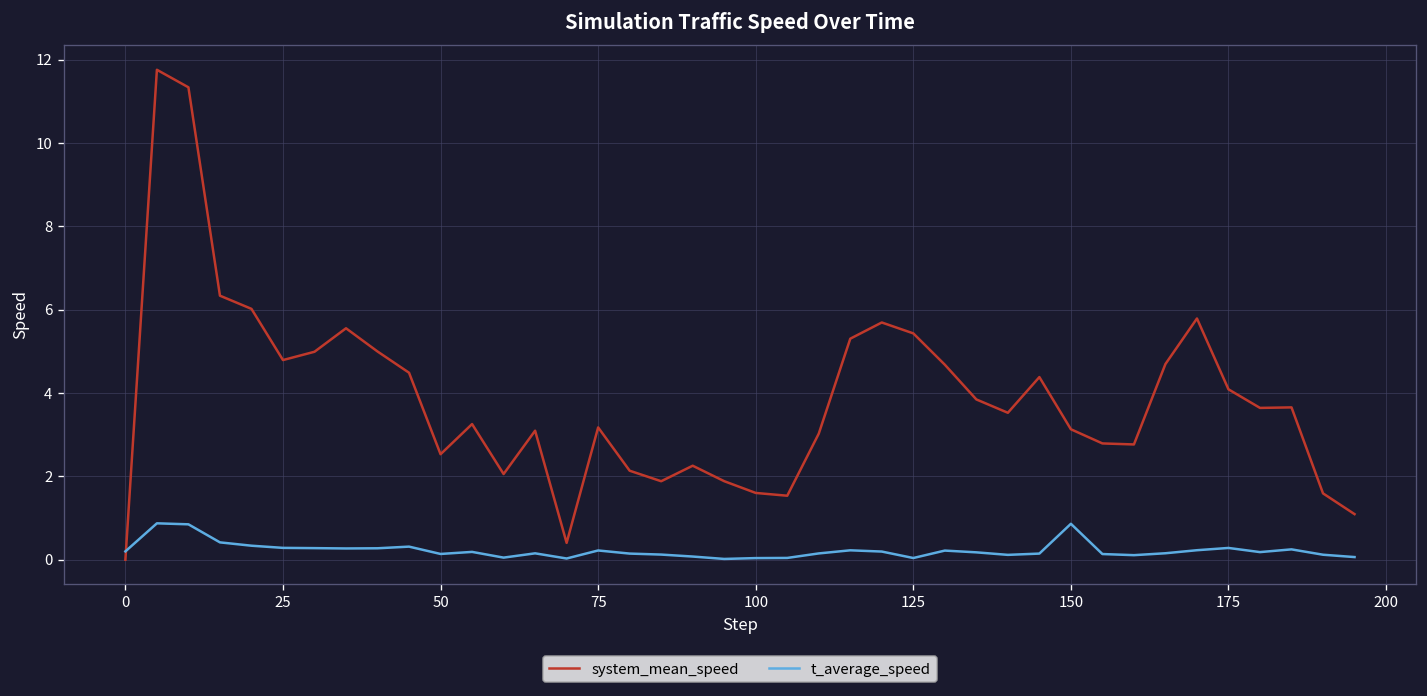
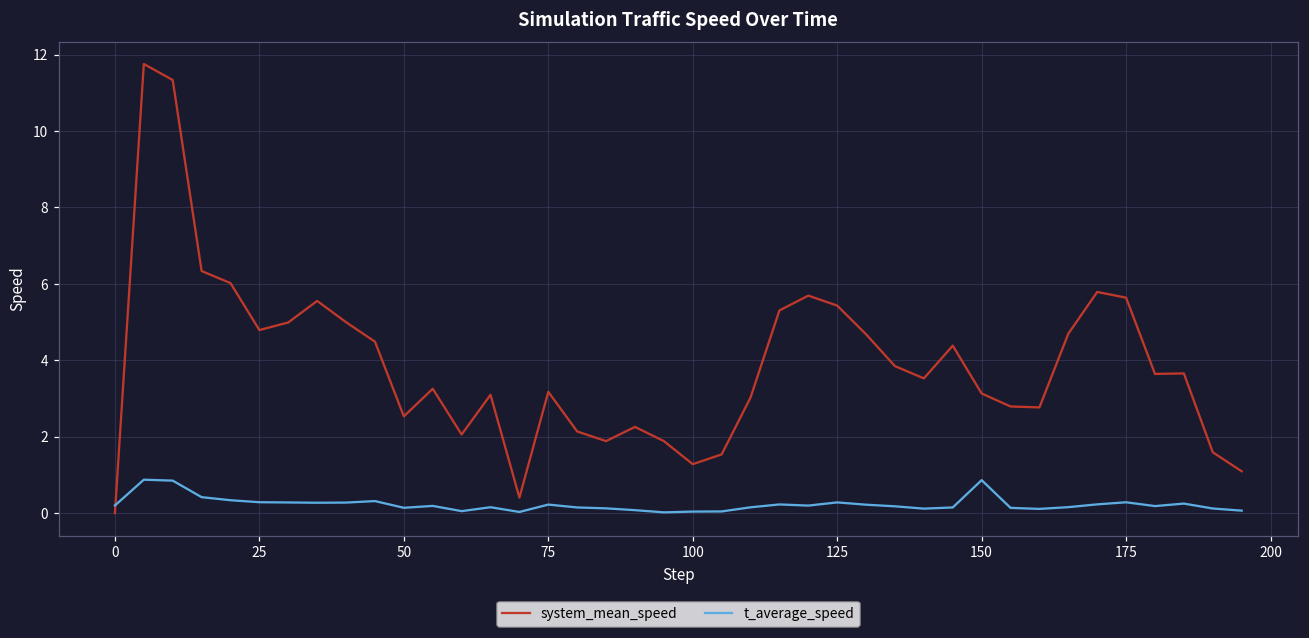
  {
    "system_mean_speed": {
      "0": 0.0,
      "25": 4.8,
      "50": 2.5,
      "75": 3.2,
-     "100": 1.6,
+     "100": 1.3,
      "125": 5.4,
      "150": 3.1,
-     "175": 4.1
+     "175": 5.6
    },
    "t_average_speed": {
      "0": 0.2,
      "25": 0.3,
      "50": 0.1,
      "75": 0.2,
      "100": 0.0,
-     "125": 0.0,
+     "125": 0.3,
      "150": 0.9,
      "175": 0.3
    }
  }
